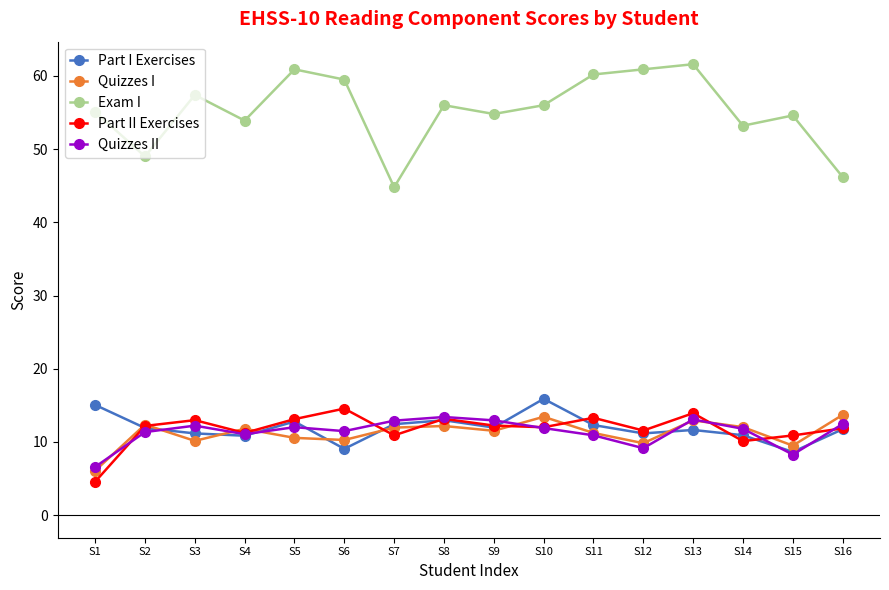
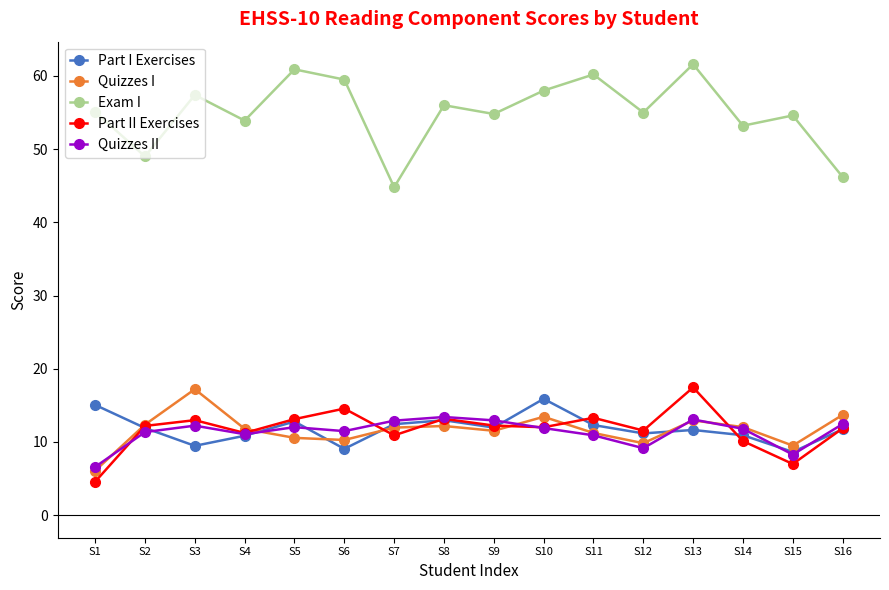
  {
    "Part I Exercises": {
      "S1": 15,
-     "S3": 11,
+     "S3": 9,
      "S6": 9,
      "S7": 12,
      "S10": 16,
      "S11": 12,
      "S12": 11,
      "S13": 12,
      "S14": 11,
      "S15": 9
    },
    "Quizzes I": {
      "S1": 6,
-     "S3": 10,
+     "S3": 17,
      "S4": 12,
      "S5": 11,
      "S6": 10,
      "S7": 12,
      "S8": 12,
      "S9": 12,
      "S10": 13,
      "S12": 10,
      "S15": 10,
      "S16": 14
    },
    "Exam I": {
      "S4": 54,
      "S5": 61,
      "S6": 60,
      "S7": 45,
      "S8": 56,
      "S9": 55,
-     "S10": 56,
+     "S10": 58,
      "S11": 60,
-     "S12": 61,
+     "S12": 55,
      "S13": 62,
      "S14": 53,
      "S15": 55,
      "S16": 46
    },
    "Part II Exercises": {
      "S1": 5,
      "S3": 13,
      "S6": 15,
      "S7": 11,
      "S11": 13,
      "S12": 12,
-     "S13": 14,
+     "S13": 17,
      "S14": 10,
-     "S15": 11
+     "S15": 7
    },
    "Quizzes II": {
      "S1": 7,
      "S2": 11,
      "S3": 12,
      "S5": 12,
      "S6": 11,
      "S7": 13,
      "S9": 13,
      "S12": 9,
      "S15": 8,
      "S16": 12
    }
  }
